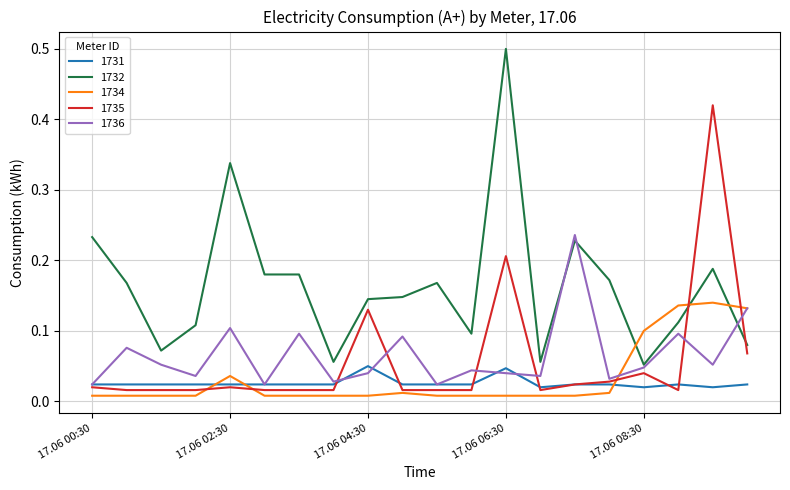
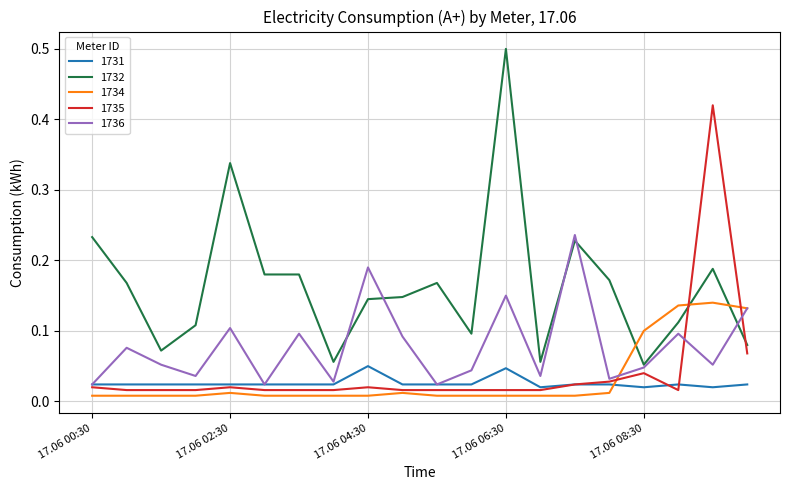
  {
    "1731": {
      "17.06 02:30": 0.02,
      "17.06 04:30": 0.05,
      "17.06 06:30": 0.05,
      "17.06 08:30": 0.02
    },
    "1732": {
      "17.06 00:30": 0.23,
      "17.06 02:30": 0.34,
      "17.06 04:30": 0.15,
      "17.06 06:30": 0.50,
      "17.06 08:30": 0.05
    },
    "1734": {
      "17.06 00:30": 0.01,
-     "17.06 02:30": 0.04,
+     "17.06 02:30": 0.01,
      "17.06 04:30": 0.01,
      "17.06 06:30": 0.01,
      "17.06 08:30": 0.10
    },
    "1735": {
      "17.06 00:30": 0.02,
      "17.06 02:30": 0.02,
-     "17.06 04:30": 0.13,
-     "17.06 06:30": 0.21,
+     "17.06 04:30": 0.02,
+     "17.06 06:30": 0.02,
      "17.06 08:30": 0.04
    },
    "1736": {
      "17.06 02:30": 0.10,
-     "17.06 04:30": 0.04,
-     "17.06 06:30": 0.04,
+     "17.06 04:30": 0.19,
+     "17.06 06:30": 0.15,
      "17.06 08:30": 0.05
    }
  }
